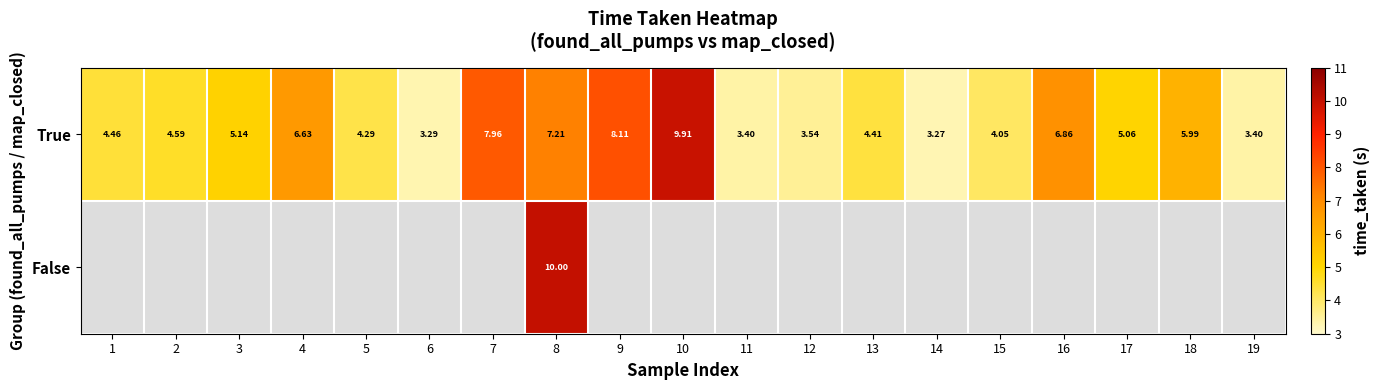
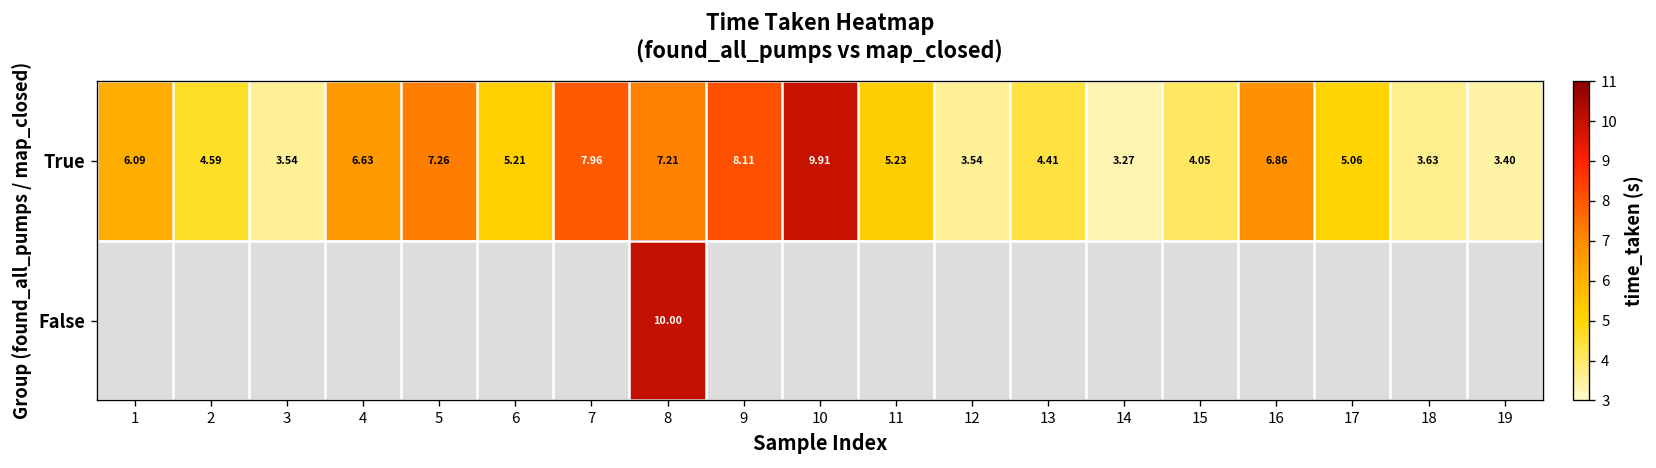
  {
    "True": {
-     "1": 4.46,
+     "1": 6.09,
      "2": 4.59,
-     "3": 5.14,
+     "3": 3.54,
      "4": 6.63,
-     "5": 4.29,
-     "6": 3.29,
+     "5": 7.26,
+     "6": 5.21,
      "7": 7.96,
      "8": 7.21,
      "9": 8.11,
      "10": 9.91,
-     "11": 3.40,
+     "11": 5.23,
      "12": 3.54,
      "13": 4.41,
      "14": 3.27,
      "15": 4.05,
      "16": 6.86,
      "17": 5.06,
-     "18": 5.99,
+     "18": 3.63,
      "19": 3.40
    },
    "False": {
      "8": 10.00
    }
  }
